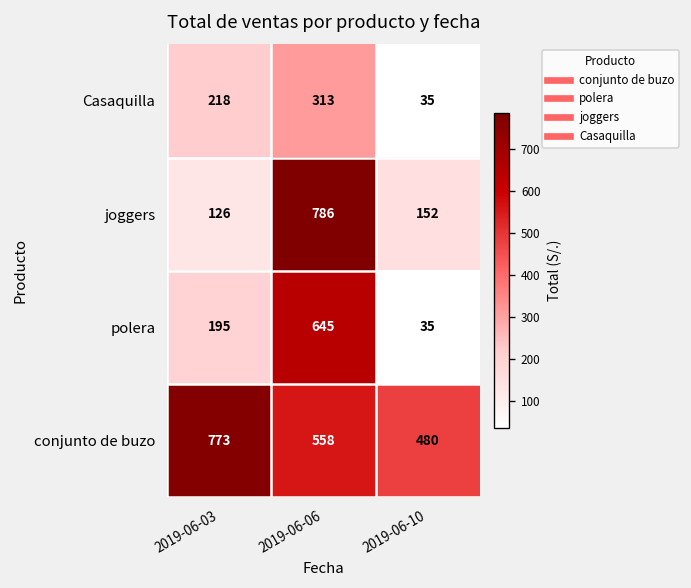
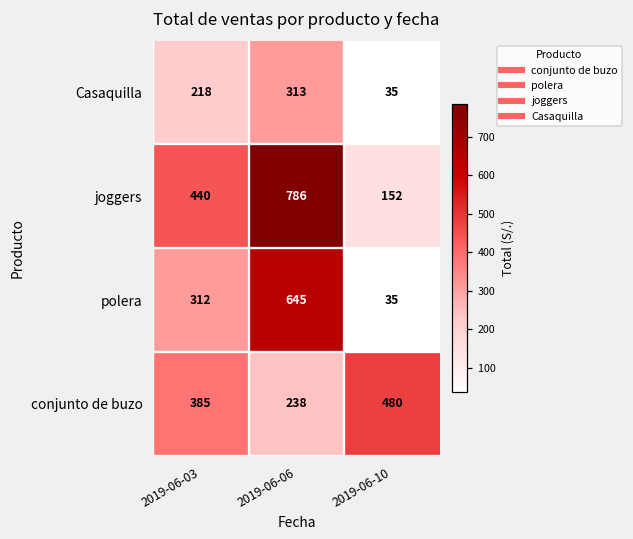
  {
    "Casaquilla": {
      "2019-06-03": 218,
      "2019-06-06": 313,
      "2019-06-10": 35
    },
    "joggers": {
-     "2019-06-03": 126,
+     "2019-06-03": 440,
      "2019-06-06": 786,
      "2019-06-10": 152
    },
    "polera": {
-     "2019-06-03": 195,
+     "2019-06-03": 312,
      "2019-06-06": 645,
      "2019-06-10": 35
    },
    "conjunto de buzo": {
-     "2019-06-03": 773,
-     "2019-06-06": 558,
+     "2019-06-03": 385,
+     "2019-06-06": 238,
      "2019-06-10": 480
    }
  }
